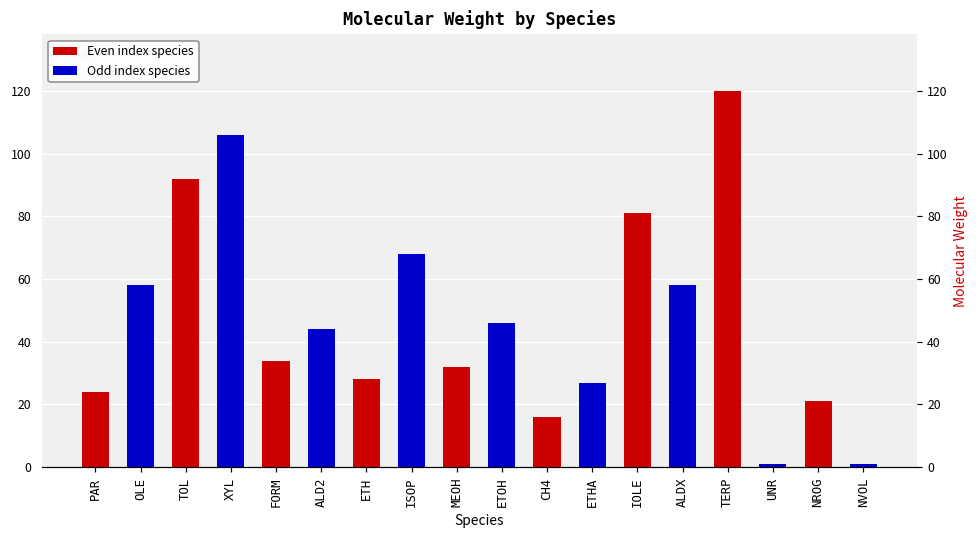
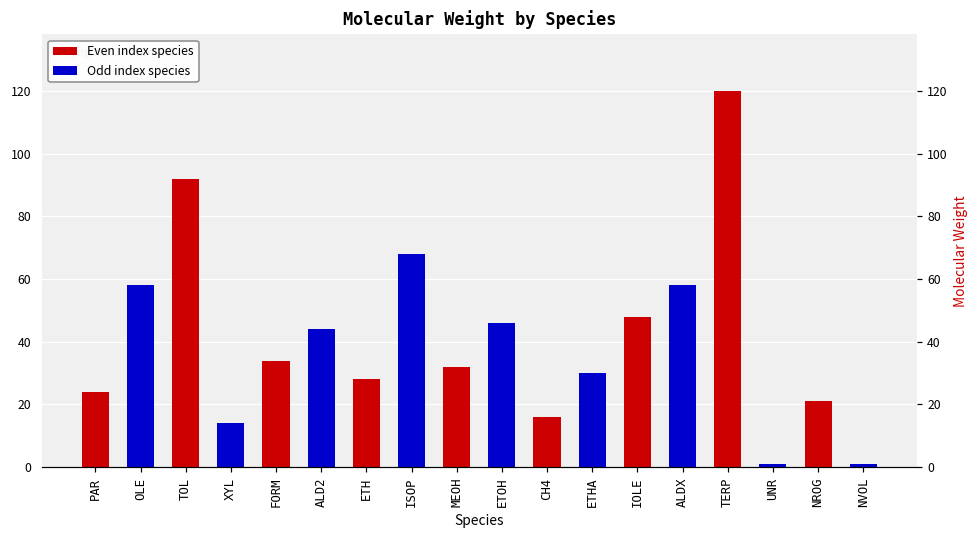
  {
    "PAR": 24,
    "OLE": 58,
    "TOL": 92,
-   "XYL": 106,
+   "XYL": 14,
    "FORM": 34,
    "ALD2": 44,
    "ETH": 28,
    "ISOP": 68,
    "MEOH": 32,
    "ETOH": 46,
    "CH4": 16,
-   "ETHA": 27,
-   "IOLE": 81,
+   "ETHA": 30,
+   "IOLE": 48,
    "ALDX": 58,
    "TERP": 120,
    "UNR": 1,
    "NROG": 21,
    "NVOL": 1
  }
